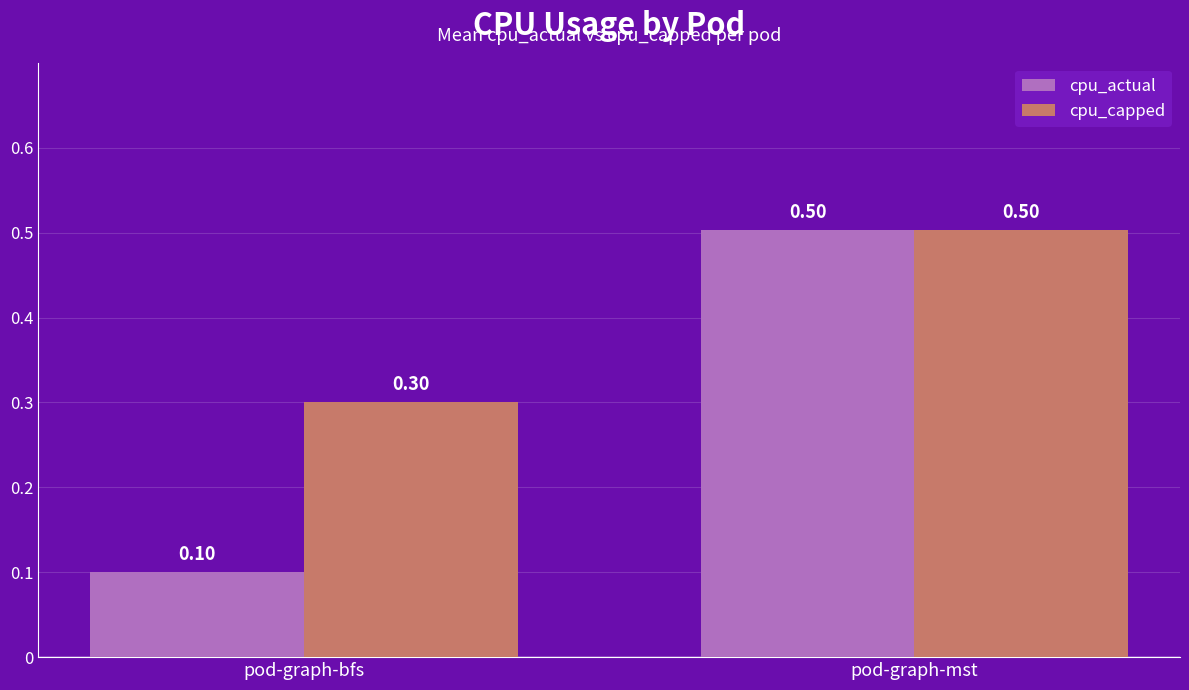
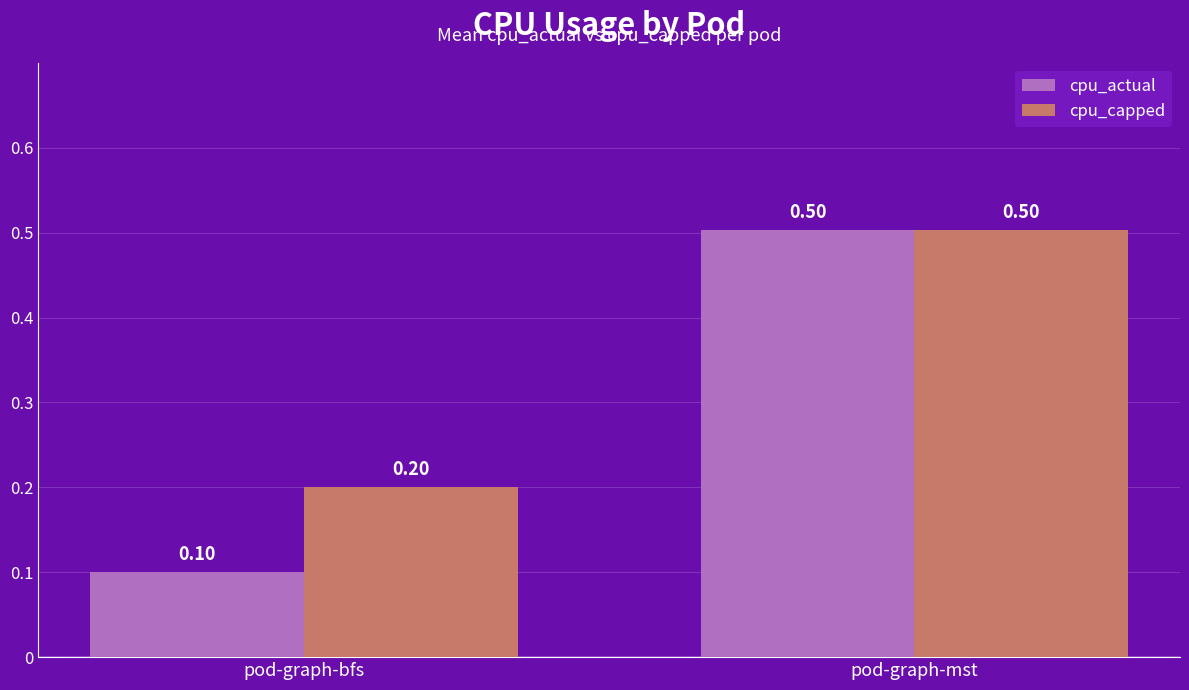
  {
    "cpu_actual": {
      "pod-graph-bfs": 0.10,
      "pod-graph-mst": 0.50
    },
    "cpu_capped": {
-     "pod-graph-bfs": 0.30,
+     "pod-graph-bfs": 0.20,
      "pod-graph-mst": 0.50
    }
  }
